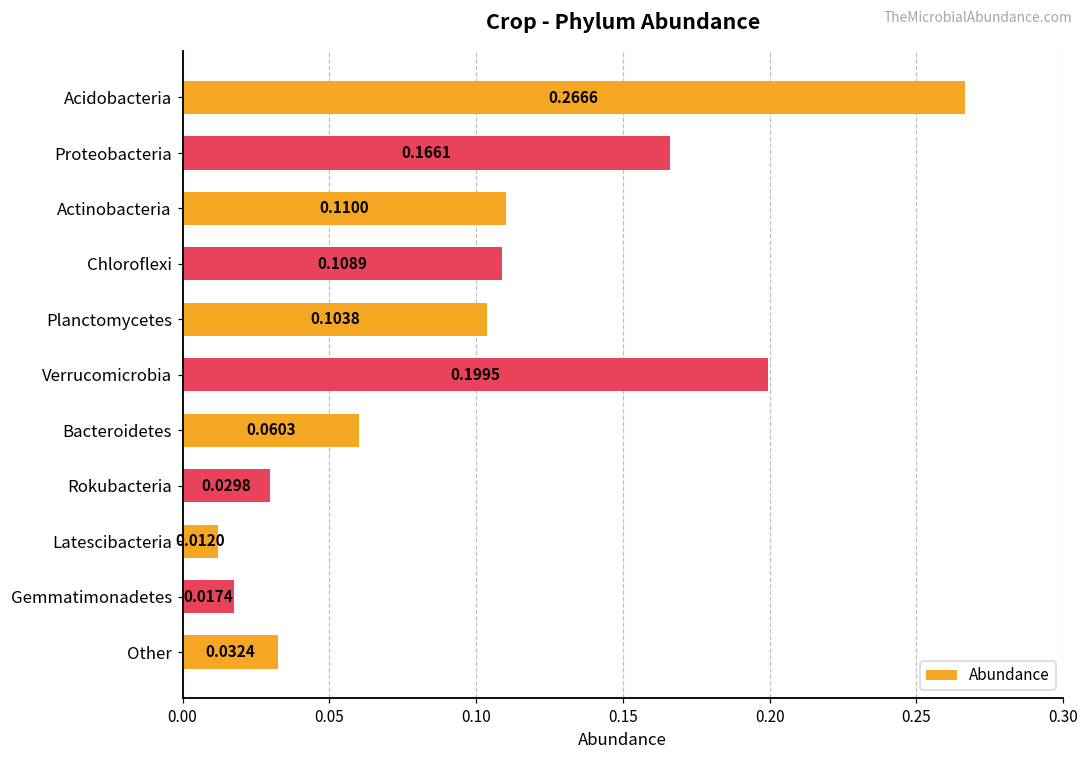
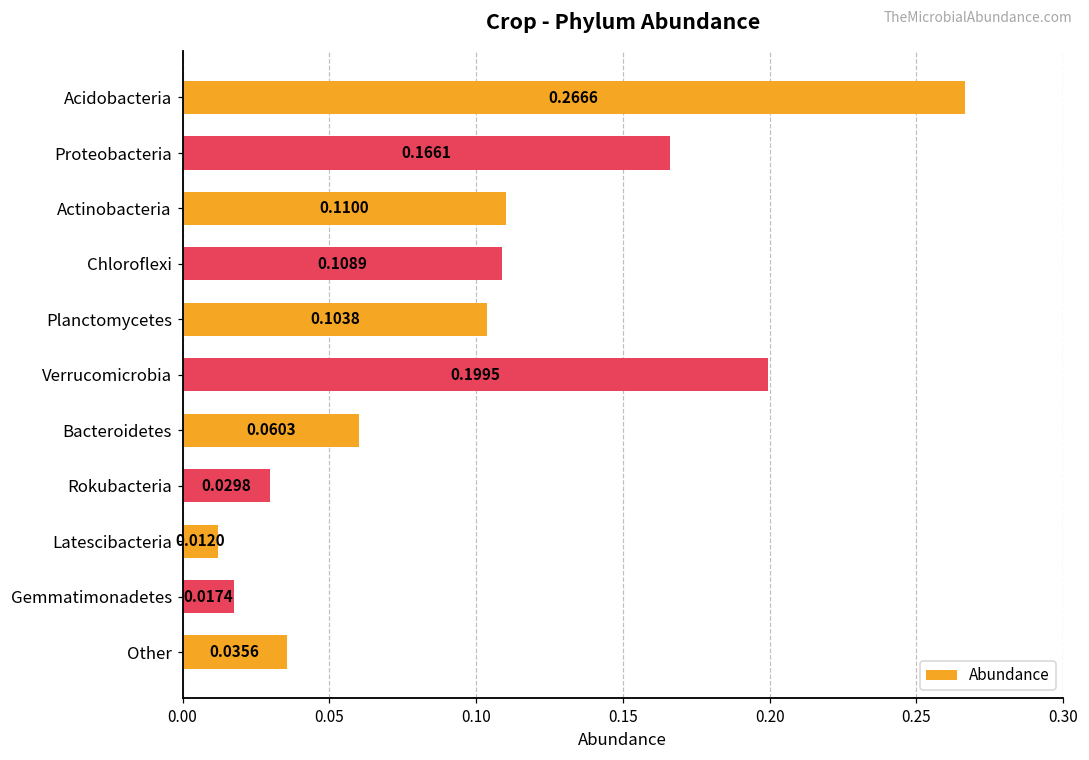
  {
    "Acidobacteria": 0.2666,
    "Proteobacteria": 0.1661,
    "Actinobacteria": 0.1100,
    "Chloroflexi": 0.1089,
    "Planctomycetes": 0.1038,
    "Verrucomicrobia": 0.1995,
    "Bacteroidetes": 0.0603,
    "Rokubacteria": 0.0298,
    "Latescibacteria": 0.0120,
    "Gemmatimonadetes": 0.0174,
-   "Other": 0.0324
+   "Other": 0.0356
  }
